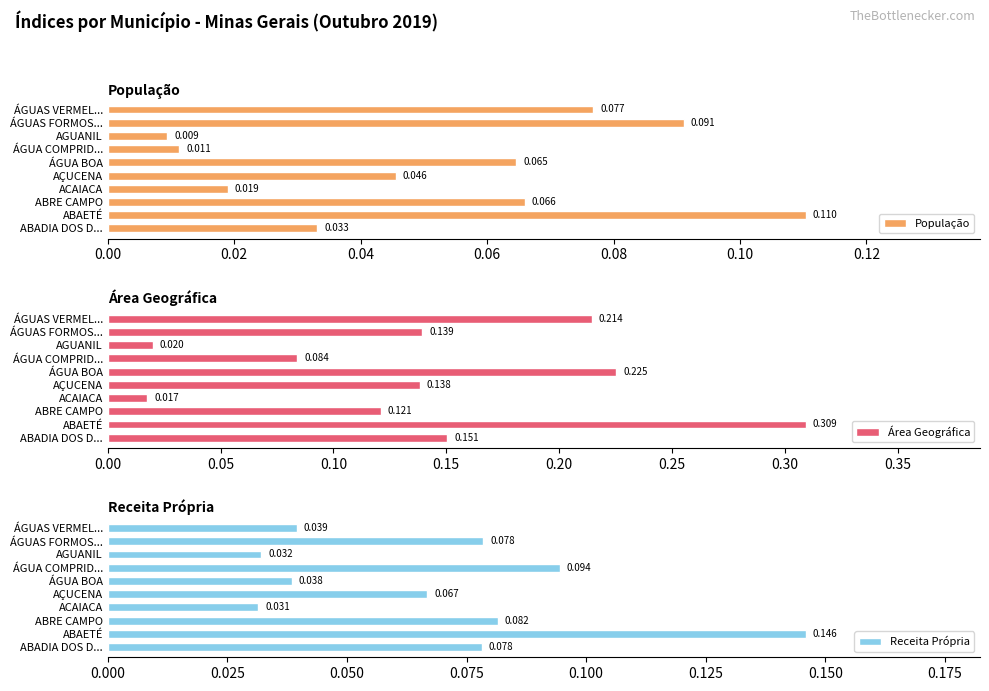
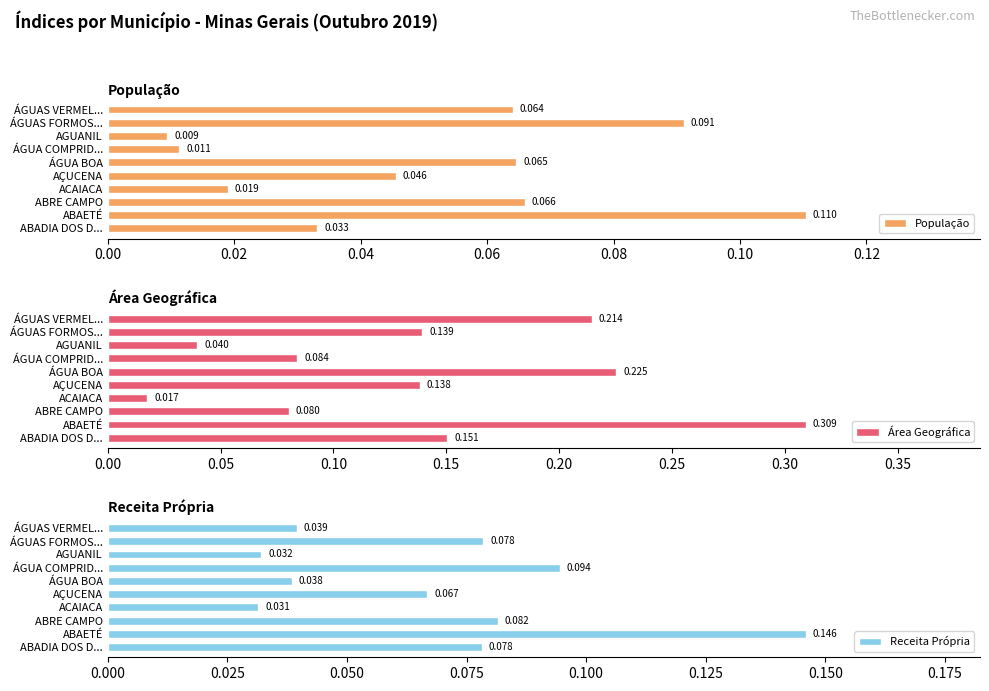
  {
    "População": {
-     "ÁGUAS VERMEL...": 0.077,
+     "ÁGUAS VERMEL...": 0.064,
      "ÁGUAS FORMOS...": 0.091,
      "AGUANIL": 0.009,
      "ÁGUA COMPRID...": 0.011,
      "ÁGUA BOA": 0.065,
      "AÇUCENA": 0.046,
      "ACAIACA": 0.019,
      "ABRE CAMPO": 0.066,
      "ABAETÉ": 0.110,
      "ABADIA DOS D...": 0.033
    },
    "Área Geográfica": {
      "ÁGUAS VERMEL...": 0.214,
      "ÁGUAS FORMOS...": 0.139,
-     "AGUANIL": 0.020,
+     "AGUANIL": 0.040,
      "ÁGUA COMPRID...": 0.084,
      "ÁGUA BOA": 0.225,
      "AÇUCENA": 0.138,
      "ACAIACA": 0.017,
-     "ABRE CAMPO": 0.121,
+     "ABRE CAMPO": 0.080,
      "ABAETÉ": 0.309,
      "ABADIA DOS D...": 0.151
    },
    "Receita Própria": {
      "ÁGUAS VERMEL...": 0.039,
      "ÁGUAS FORMOS...": 0.078,
      "AGUANIL": 0.032,
      "ÁGUA COMPRID...": 0.094,
      "ÁGUA BOA": 0.038,
      "AÇUCENA": 0.067,
      "ACAIACA": 0.031,
      "ABRE CAMPO": 0.082,
      "ABAETÉ": 0.146,
      "ABADIA DOS D...": 0.078
    }
  }
